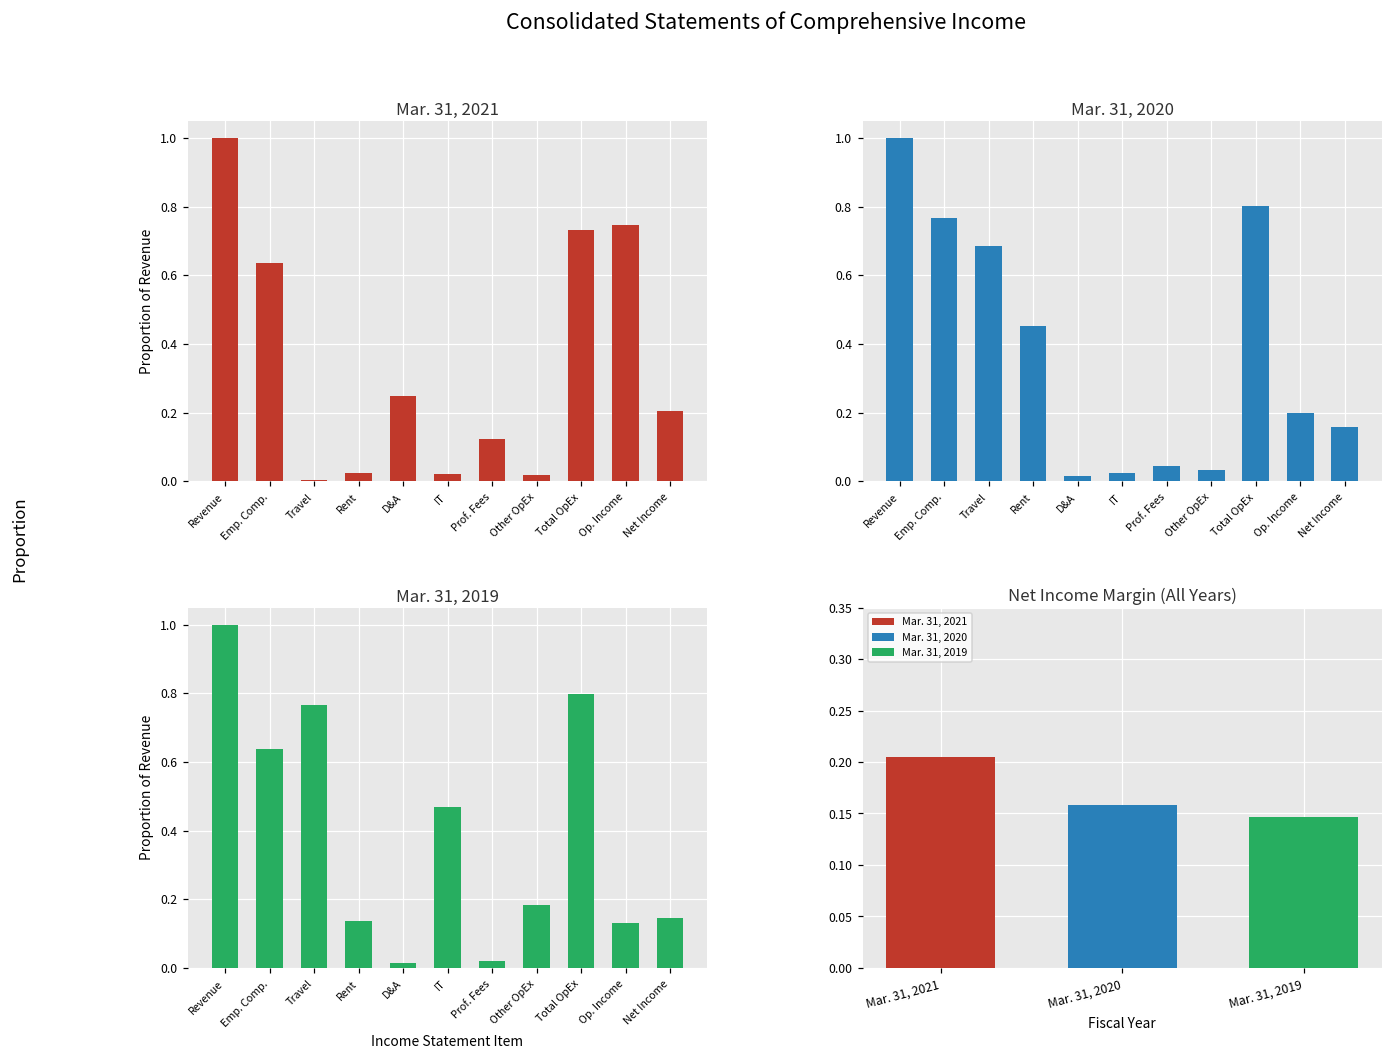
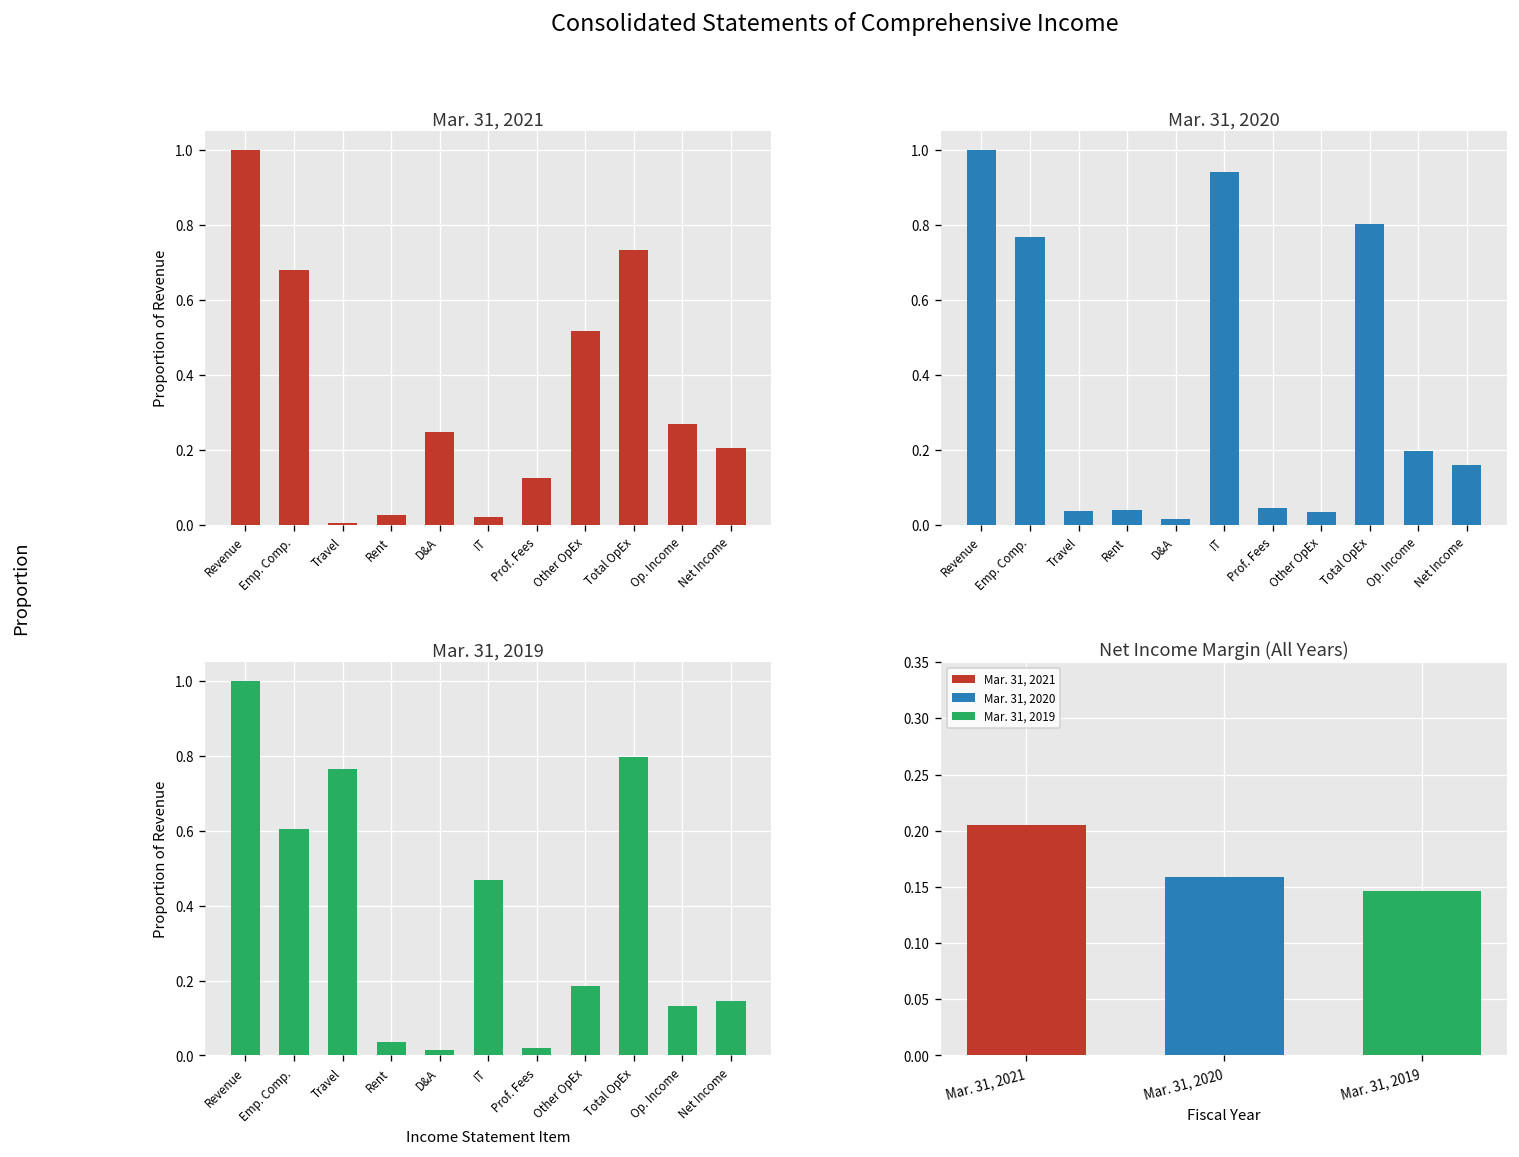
  {
    "Mar. 31, 2021": {
      "Revenue": 1.00,
-     "Emp. Comp.": 0.64,
+     "Emp. Comp.": 0.68,
      "Rent": 0.03,
      "D&A": 0.25,
      "IT": 0.02,
      "Prof. Fees": 0.12,
-     "Other OpEx": 0.02,
+     "Other OpEx": 0.52,
      "Total OpEx": 0.73,
-     "Op. Income": 0.75,
+     "Op. Income": 0.27,
      "Net Income": 0.21
    },
    "Mar. 31, 2020": {
      "Revenue": 1.00,
      "Emp. Comp.": 0.77,
-     "Travel": 0.69,
-     "Rent": 0.45,
+     "Travel": 0.04,
+     "Rent": 0.04,
      "D&A": 0.01,
-     "IT": 0.02,
+     "IT": 0.94,
      "Prof. Fees": 0.05,
      "Other OpEx": 0.03,
      "Total OpEx": 0.80,
      "Op. Income": 0.20,
      "Net Income": 0.16
    },
    "Mar. 31, 2019": {
      "Revenue": 1.00,
-     "Emp. Comp.": 0.64,
+     "Emp. Comp.": 0.61,
      "Travel": 0.77,
-     "Rent": 0.14,
+     "Rent": 0.04,
      "D&A": 0.01,
      "IT": 0.47,
      "Prof. Fees": 0.02,
      "Other OpEx": 0.18,
      "Total OpEx": 0.80,
      "Op. Income": 0.13,
      "Net Income": 0.15
    },
    "Net Income Margin (All Years)": {
      "Mar. 31, 2021": 0.21,
      "Mar. 31, 2020": 0.16,
      "Mar. 31, 2019": 0.15
    }
  }
